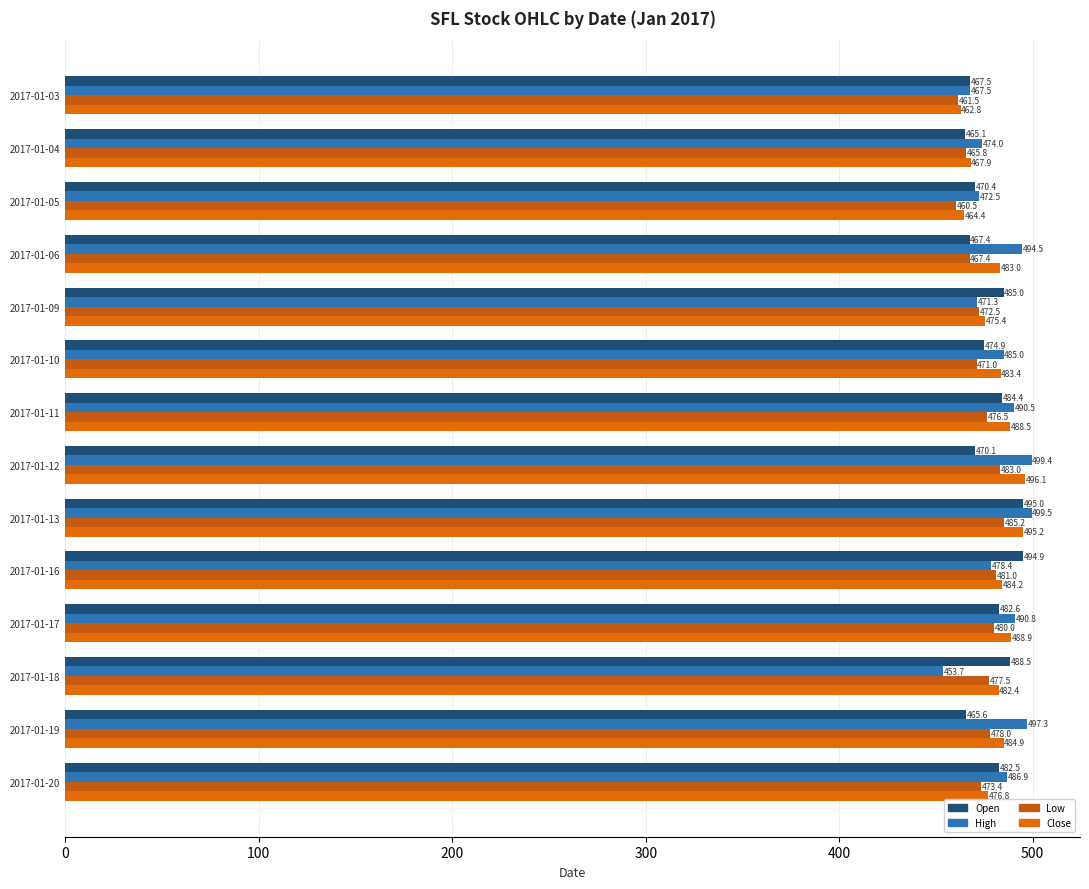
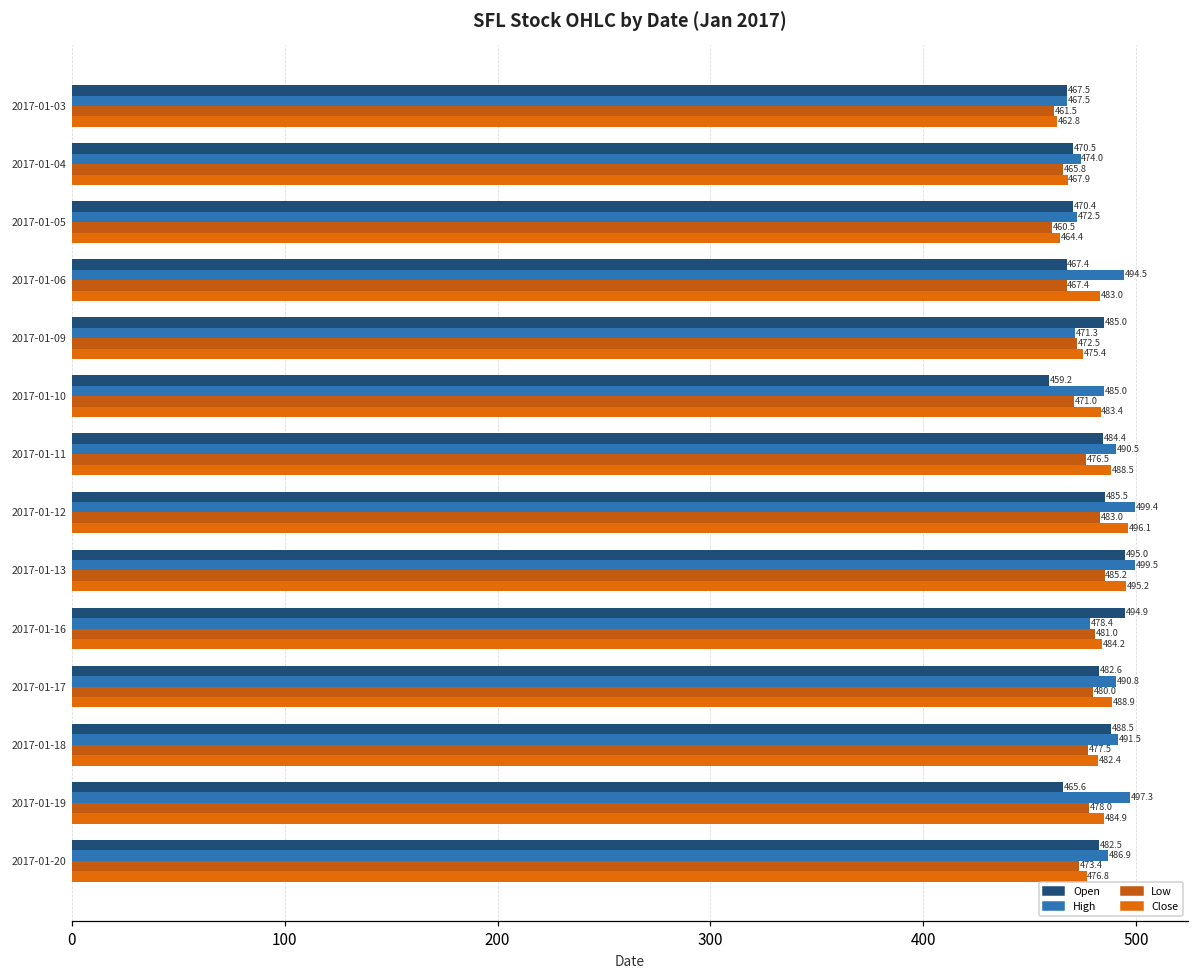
  {
    "Open": {
      "2017-01-03": 467.5,
-     "2017-01-04": 465.1,
+     "2017-01-04": 470.5,
      "2017-01-05": 470.4,
      "2017-01-06": 467.4,
      "2017-01-09": 485.0,
-     "2017-01-10": 474.9,
+     "2017-01-10": 459.2,
      "2017-01-11": 484.4,
-     "2017-01-12": 470.1,
+     "2017-01-12": 485.5,
      "2017-01-13": 495.0,
      "2017-01-16": 494.9,
      "2017-01-17": 482.6,
      "2017-01-18": 488.5,
      "2017-01-19": 465.6,
      "2017-01-20": 482.5
    },
    "High": {
      "2017-01-03": 467.5,
      "2017-01-04": 474.0,
      "2017-01-05": 472.5,
      "2017-01-06": 494.5,
      "2017-01-09": 471.3,
      "2017-01-10": 485.0,
      "2017-01-11": 490.5,
      "2017-01-12": 499.4,
      "2017-01-13": 499.5,
      "2017-01-16": 478.4,
      "2017-01-17": 490.8,
-     "2017-01-18": 453.7,
+     "2017-01-18": 491.5,
      "2017-01-19": 497.3,
      "2017-01-20": 486.9
    }
  }
